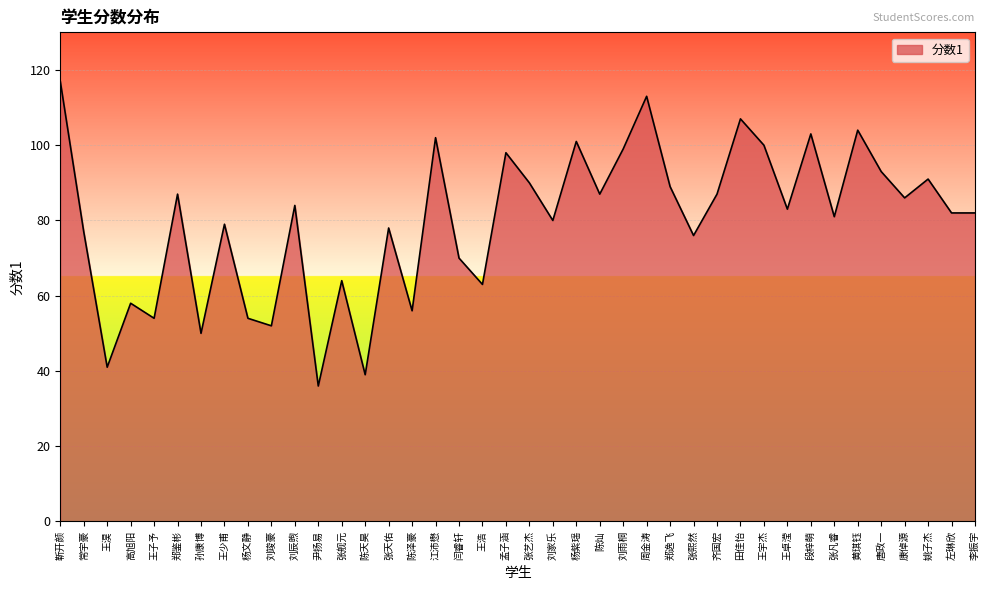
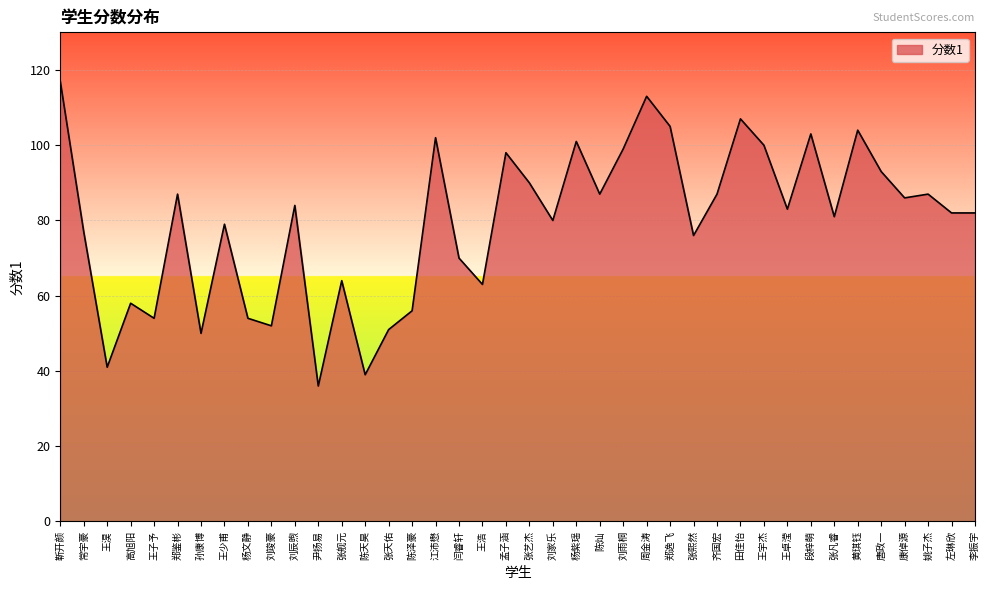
  {
    "靳开颜": 117,
    "常宇豪": 77,
    "王淏": 41,
    "高旭阳": 58,
    "王子予": 54,
    "郑鉴彬": 87,
    "孙康博": 50,
    "王少甫": 79,
    "杨文静": 54,
    "刘竣豪": 52,
    "刘辰煦": 84,
    "尹扬易": 36,
    "张舰元": 64,
    "陈天昊": 39,
-   "张天佑": 78,
+   "张天佑": 51,
    "陈泽豪": 56,
    "江沛懋": 102,
    "闫睿轩": 70,
    "王浩": 63,
    "孟子涵": 98,
    "张艺杰": 90,
    "刘家乐": 80,
    "杨紫瑶": 101,
    "陈灿": 87,
    "刘雨桐": 99,
    "周金涛": 113,
-   "郑逸飞": 89,
+   "郑逸飞": 105,
    "张熙然": 76,
    "齐国宏": 87,
    "田佳怡": 107,
    "王宇杰": 100,
    "王卓滢": 83,
    "段梓萌": 103,
    "张凡睿": 81,
    "黄琪钰": 104,
    "唐政一": 93,
    "康倬源": 86,
-   "姚子杰": 91,
+   "姚子杰": 87,
    "左琳欣": 82,
    "李振宇": 82
  }
